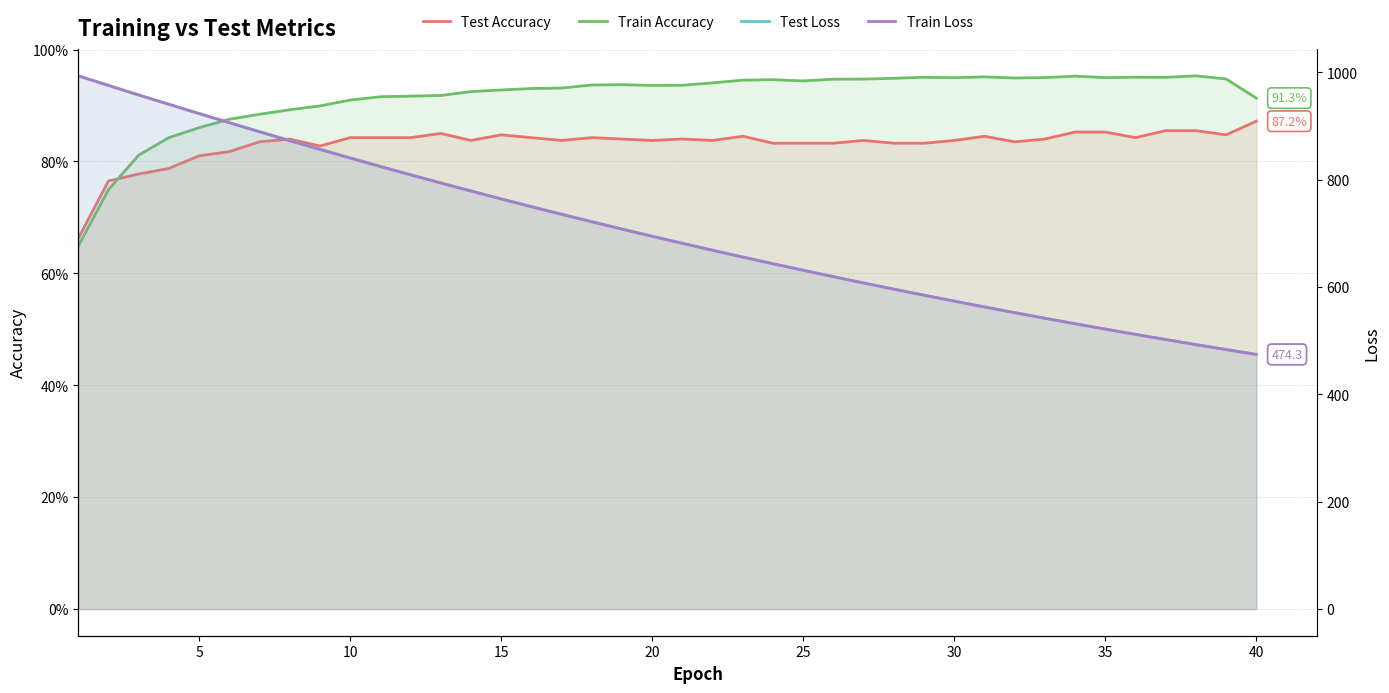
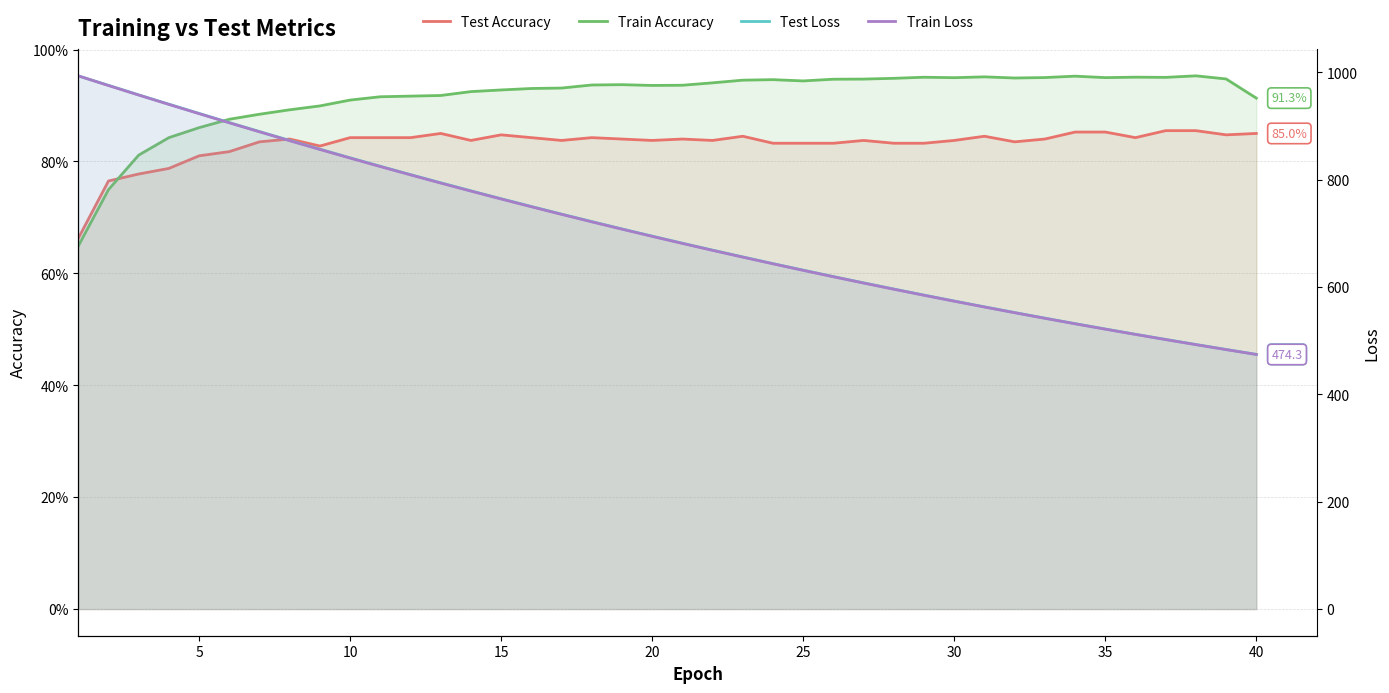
  {
    "Test Accuracy": {
-     "40": "87.2%"
+     "40": "85.0%"
    }
  }
